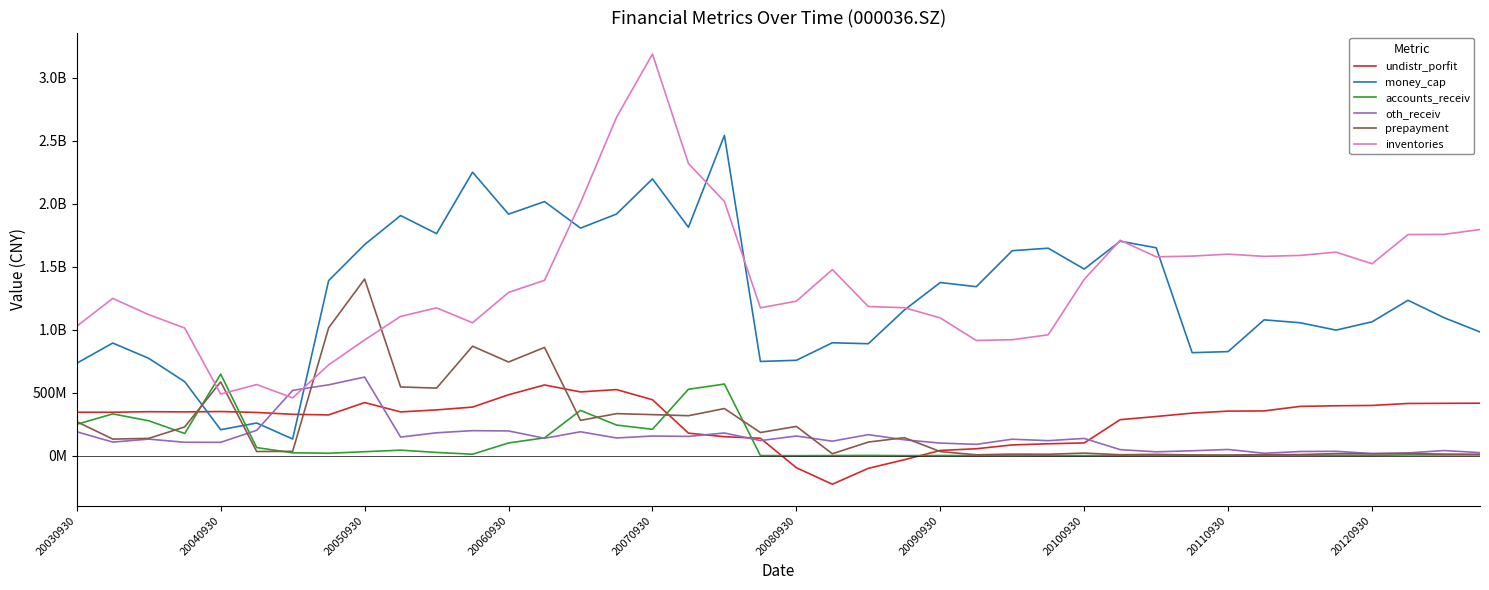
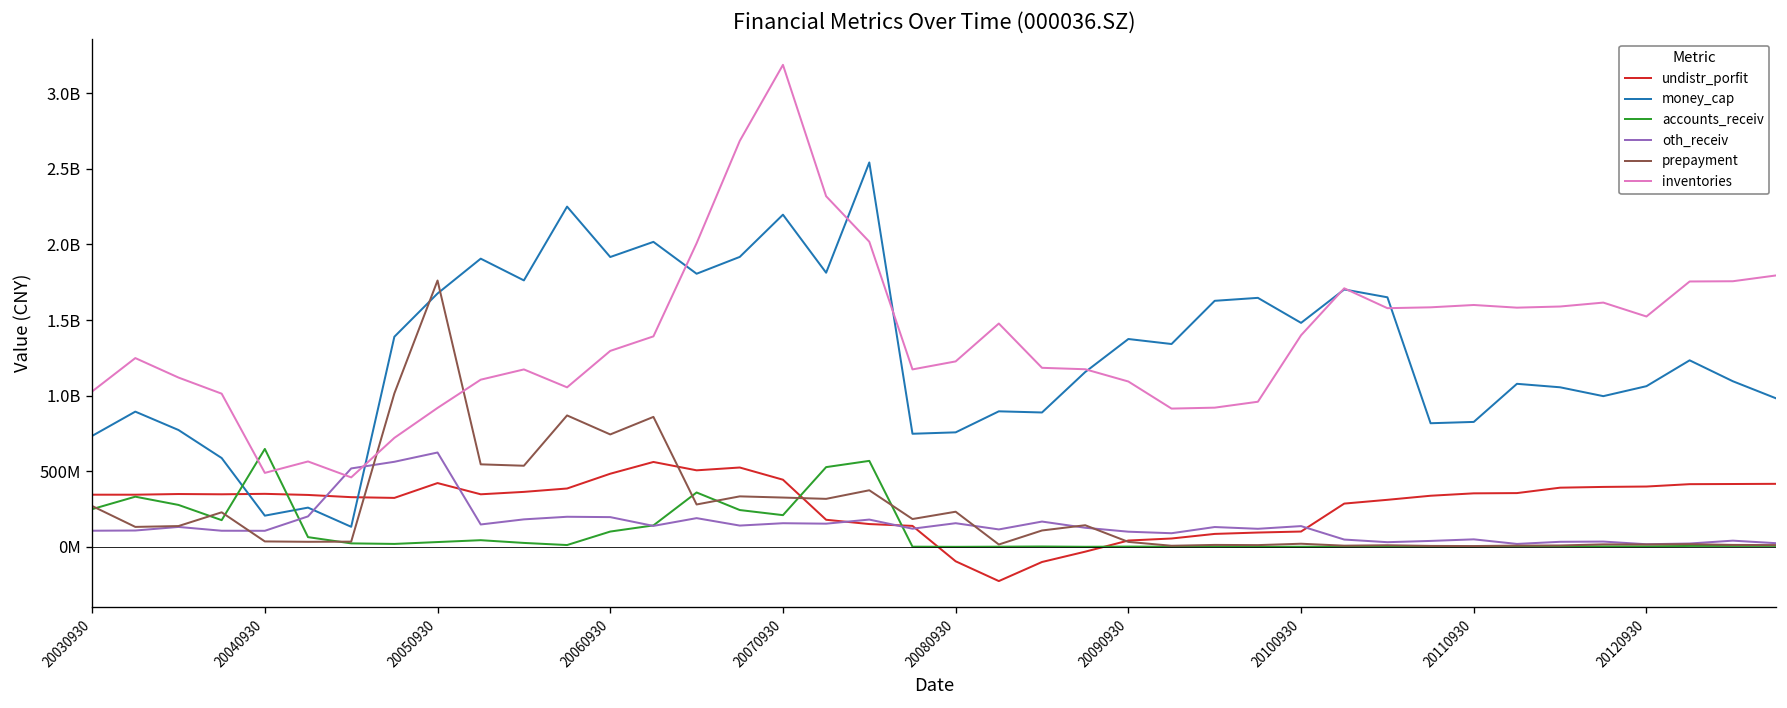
  {
    "undistr_porfit": {
      "20030930": 350000000,
      "20040930": 350000000,
      "20050930": 420000000,
      "20060930": 480000000,
      "20070930": 440000000,
      "20080930": -100000000,
      "20100930": 100000000,
      "20110930": 350000000,
      "20120930": 400000000
    },
    "money_cap": {
      "20030930": 730000000,
      "20040930": 210000000,
      "20050930": 1680000000,
      "20060930": 1920000000,
      "20070930": 2200000000,
      "20080930": 760000000,
      "20090930": 1370000000,
      "20100930": 1480000000,
      "20110930": 830000000,
      "20120930": 1060000000
    },
    "accounts_receiv": {
      "20030930": 250000000,
      "20040930": 650000000,
      "20050930": 30000000,
      "20060930": 100000000,
      "20070930": 210000000,
      "20080930": 0,
      "20090930": 0
    },
    "oth_receiv": {
-     "20030930": 190000000,
+     "20030930": 110000000,
      "20040930": 110000000,
      "20050930": 620000000,
      "20060930": 200000000,
      "20070930": 160000000,
      "20080930": 160000000,
      "20090930": 100000000,
      "20100930": 140000000,
      "20110930": 50000000
    },
    "prepayment": {
      "20030930": 270000000,
-     "20040930": 590000000,
-     "20050930": 1400000000,
+     "20040930": 40000000,
+     "20050930": 1760000000,
      "20060930": 740000000,
      "20070930": 330000000,
      "20080930": 230000000
    },
    "inventories": {
      "20030930": 1030000000,
      "20040930": 490000000,
      "20050930": 920000000,
      "20060930": 1300000000,
      "20070930": 3190000000,
      "20080930": 1230000000,
      "20090930": 1090000000,
      "20100930": 1400000000,
      "20110930": 1600000000,
      "20120930": 1520000000
    }
  }
